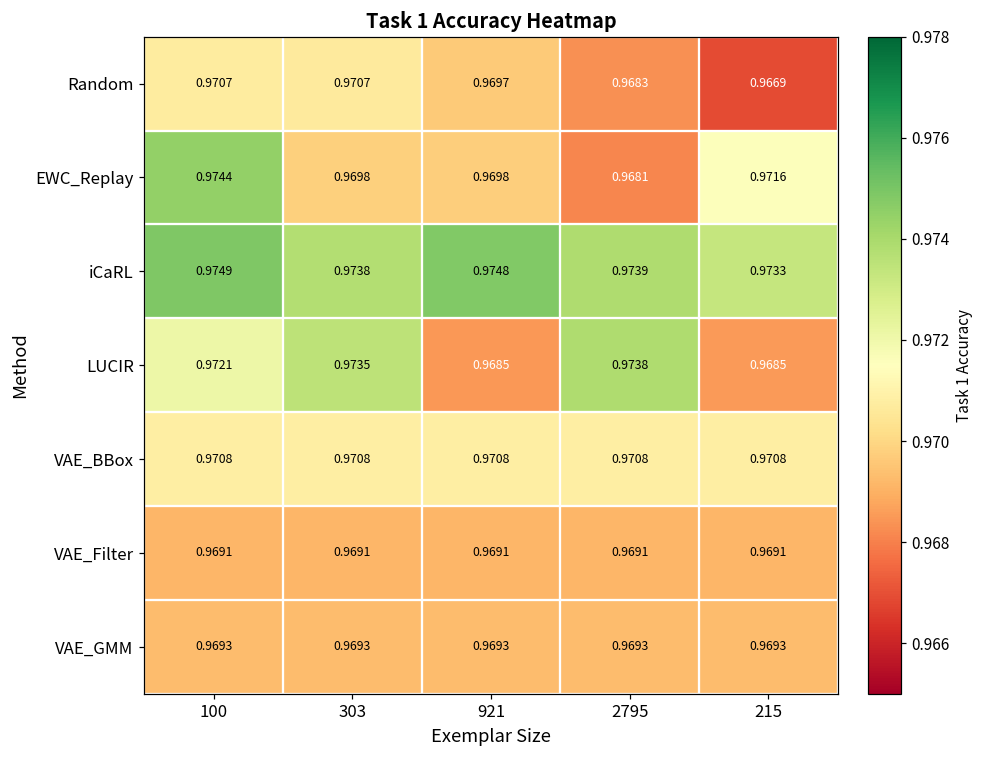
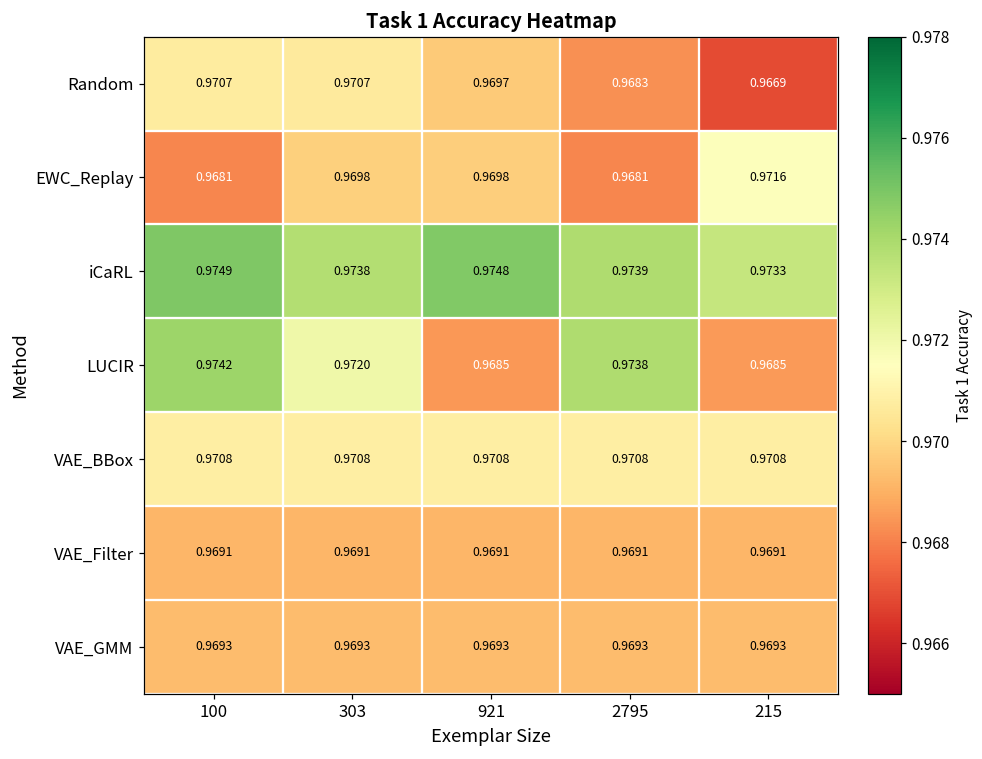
  {
    "Random": {
      "100": 0.9707,
      "303": 0.9707,
      "921": 0.9697,
      "2795": 0.9683,
      "215": 0.9669
    },
    "EWC_Replay": {
-     "100": 0.9744,
+     "100": 0.9681,
      "303": 0.9698,
      "921": 0.9698,
      "2795": 0.9681,
      "215": 0.9716
    },
    "iCaRL": {
      "100": 0.9749,
      "303": 0.9738,
      "921": 0.9748,
      "2795": 0.9739,
      "215": 0.9733
    },
    "LUCIR": {
-     "100": 0.9721,
-     "303": 0.9735,
+     "100": 0.9742,
+     "303": 0.9720,
      "921": 0.9685,
      "2795": 0.9738,
      "215": 0.9685
    },
    "VAE_BBox": {
      "100": 0.9708,
      "303": 0.9708,
      "921": 0.9708,
      "2795": 0.9708,
      "215": 0.9708
    },
    "VAE_Filter": {
      "100": 0.9691,
      "303": 0.9691,
      "921": 0.9691,
      "2795": 0.9691,
      "215": 0.9691
    },
    "VAE_GMM": {
      "100": 0.9693,
      "303": 0.9693,
      "921": 0.9693,
      "2795": 0.9693,
      "215": 0.9693
    }
  }
